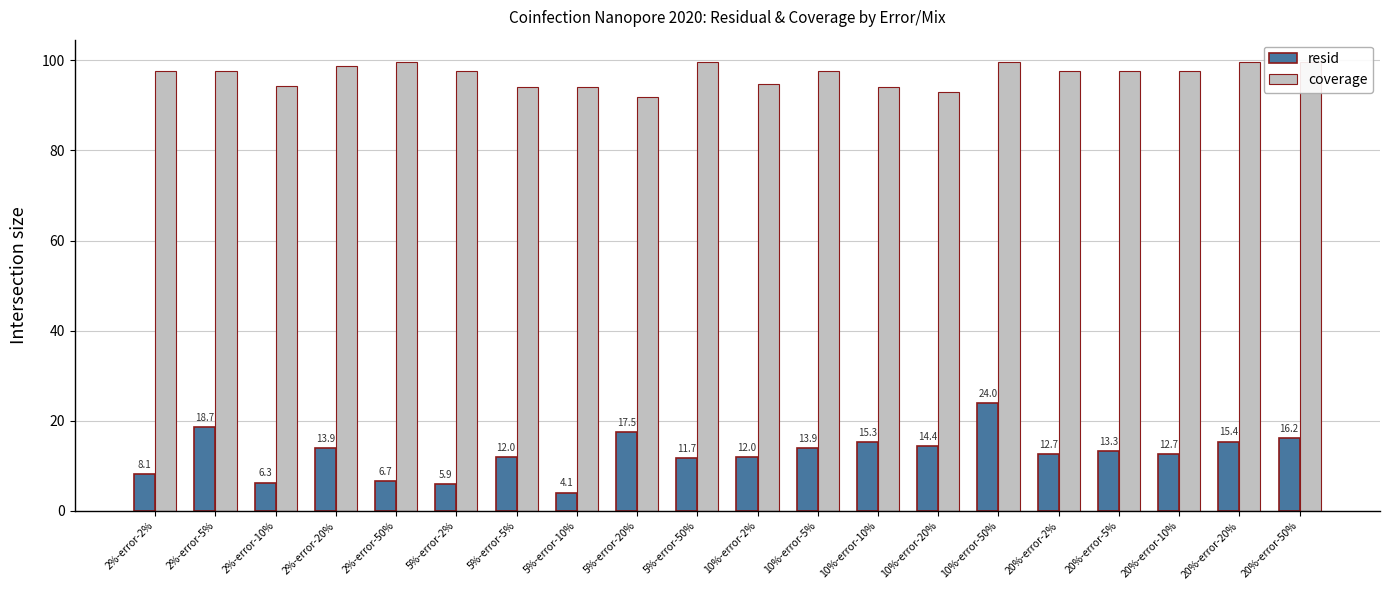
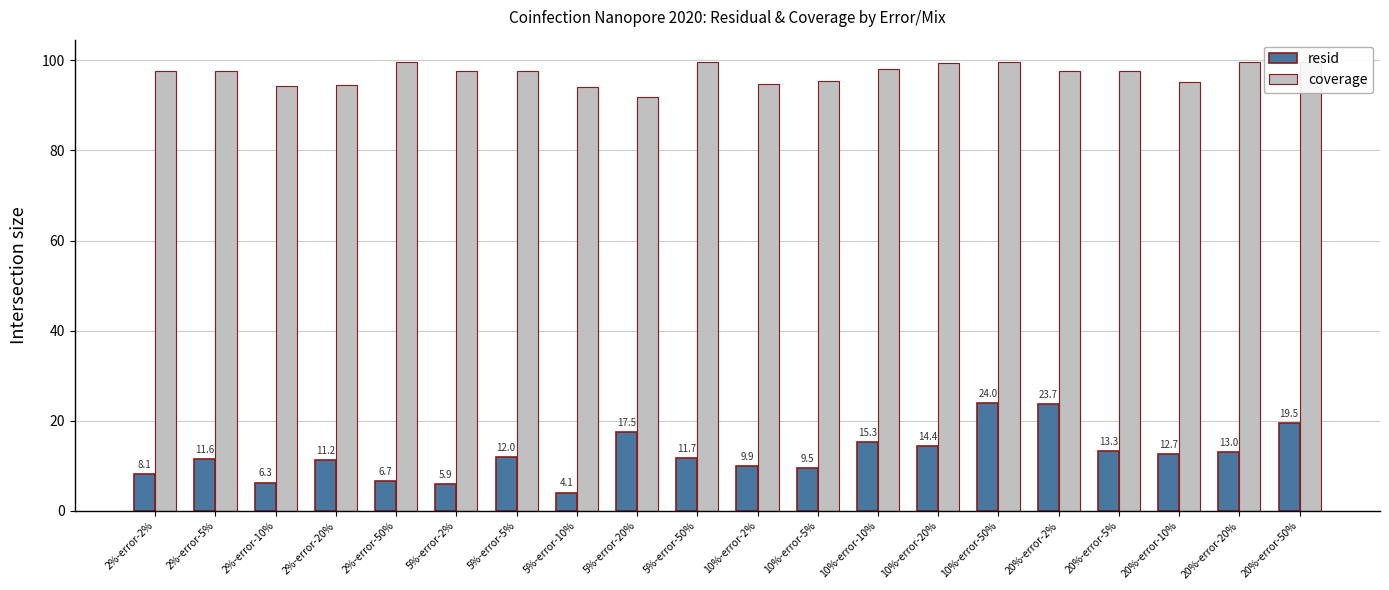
  {
    "resid": {
      "2%-error-2%": 8.1,
-     "2%-error-5%": 18.7,
+     "2%-error-5%": 11.6,
      "2%-error-10%": 6.3,
-     "2%-error-20%": 13.9,
+     "2%-error-20%": 11.2,
      "2%-error-50%": 6.7,
      "5%-error-2%": 5.9,
      "5%-error-5%": 12.0,
      "5%-error-10%": 4.1,
      "5%-error-20%": 17.5,
      "5%-error-50%": 11.7,
-     "10%-error-2%": 12.0,
-     "10%-error-5%": 13.9,
+     "10%-error-2%": 9.9,
+     "10%-error-5%": 9.5,
      "10%-error-10%": 15.3,
      "10%-error-20%": 14.4,
      "10%-error-50%": 24.0,
-     "20%-error-2%": 12.7,
+     "20%-error-2%": 23.7,
      "20%-error-5%": 13.3,
      "20%-error-10%": 12.7,
-     "20%-error-20%": 15.4,
-     "20%-error-50%": 16.2
+     "20%-error-20%": 13.0,
+     "20%-error-50%": 19.5
    },
    "coverage": {
      "2%-error-2%": 98,
      "2%-error-5%": 98,
      "2%-error-10%": 94,
-     "2%-error-20%": 99,
+     "2%-error-20%": 94,
      "2%-error-50%": 100,
      "5%-error-2%": 98,
-     "5%-error-5%": 94,
+     "5%-error-5%": 98,
      "5%-error-10%": 94,
      "5%-error-20%": 92,
      "5%-error-50%": 100,
      "10%-error-2%": 95,
-     "10%-error-5%": 98,
-     "10%-error-10%": 94,
-     "10%-error-20%": 93,
+     "10%-error-5%": 95,
+     "10%-error-10%": 98,
+     "10%-error-20%": 99,
      "10%-error-50%": 100,
      "20%-error-2%": 98,
      "20%-error-5%": 98,
-     "20%-error-10%": 98,
+     "20%-error-10%": 95,
      "20%-error-20%": 100
    }
  }
